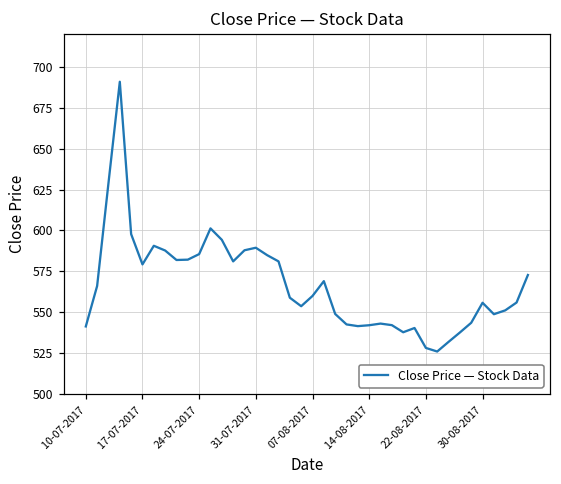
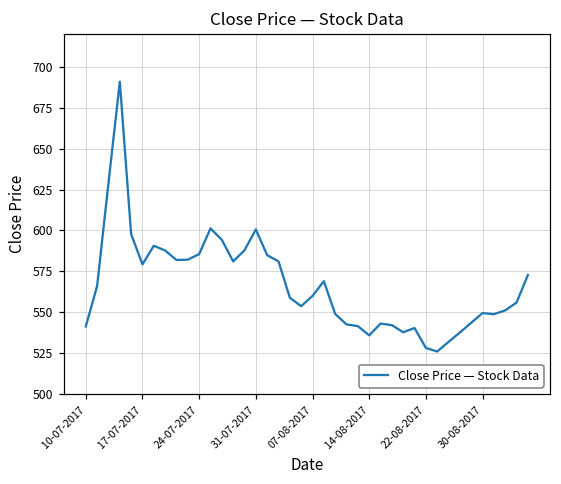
  {
    "10-07-2017": 541,
    "17-07-2017": 579,
    "24-07-2017": 586,
-   "31-07-2017": 589,
+   "31-07-2017": 601,
    "07-08-2017": 560,
-   "14-08-2017": 542,
+   "14-08-2017": 536,
    "22-08-2017": 528,
-   "30-08-2017": 556
+   "30-08-2017": 549
  }
